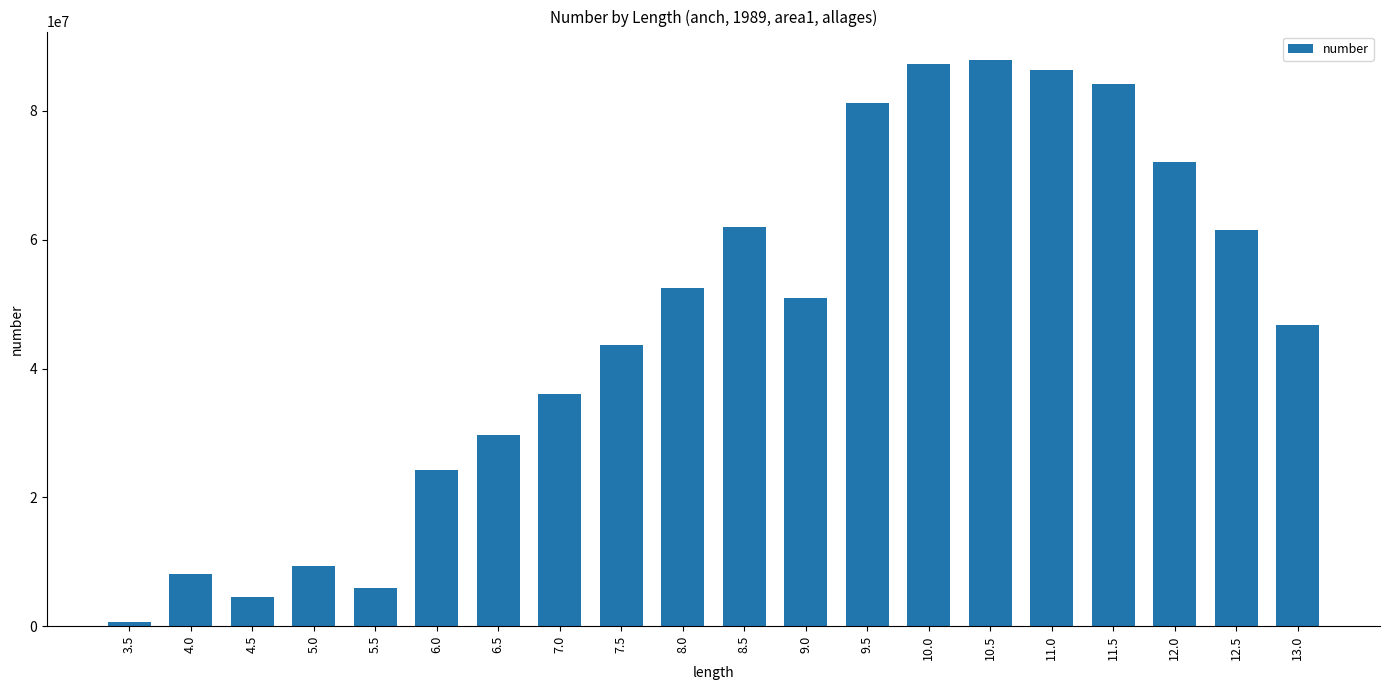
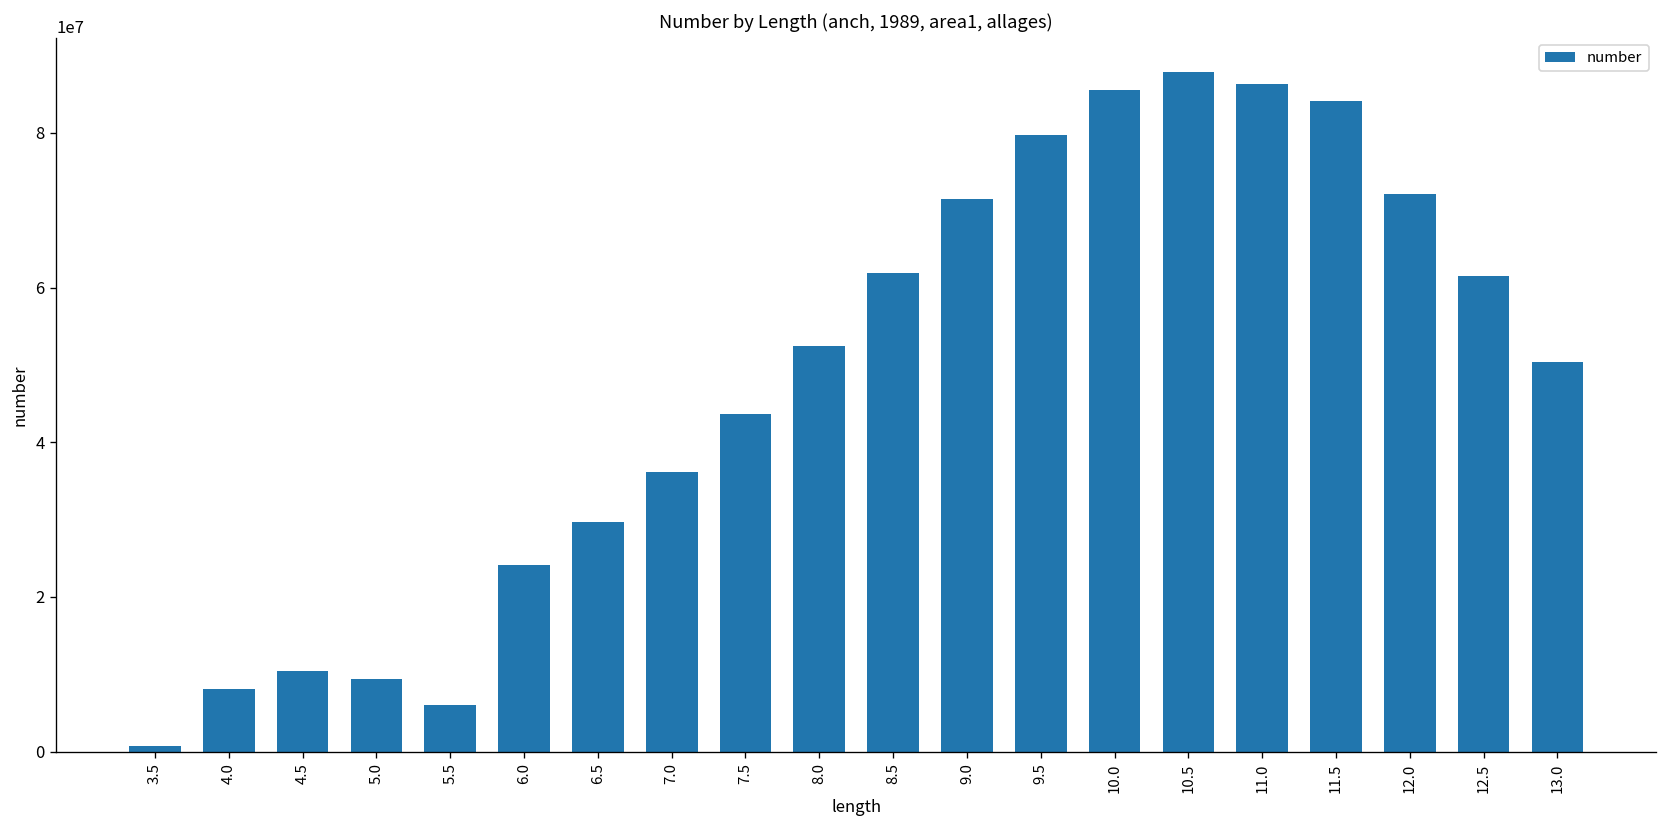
  {
    "3.5": 1000000,
    "4.0": 8000000,
-   "4.5": 5000000,
+   "4.5": 10000000,
    "5.0": 9000000,
    "5.5": 6000000,
    "6.0": 24000000,
    "6.5": 30000000,
    "7.0": 36000000,
    "7.5": 44000000,
    "8.0": 52000000,
    "8.5": 62000000,
-   "9.0": 51000000,
-   "9.5": 81000000,
-   "10.0": 87000000,
+   "9.0": 71000000,
+   "9.5": 80000000,
+   "10.0": 86000000,
    "10.5": 88000000,
    "11.0": 86000000,
    "11.5": 84000000,
    "12.0": 72000000,
    "12.5": 62000000,
-   "13.0": 47000000
+   "13.0": 50000000
  }
